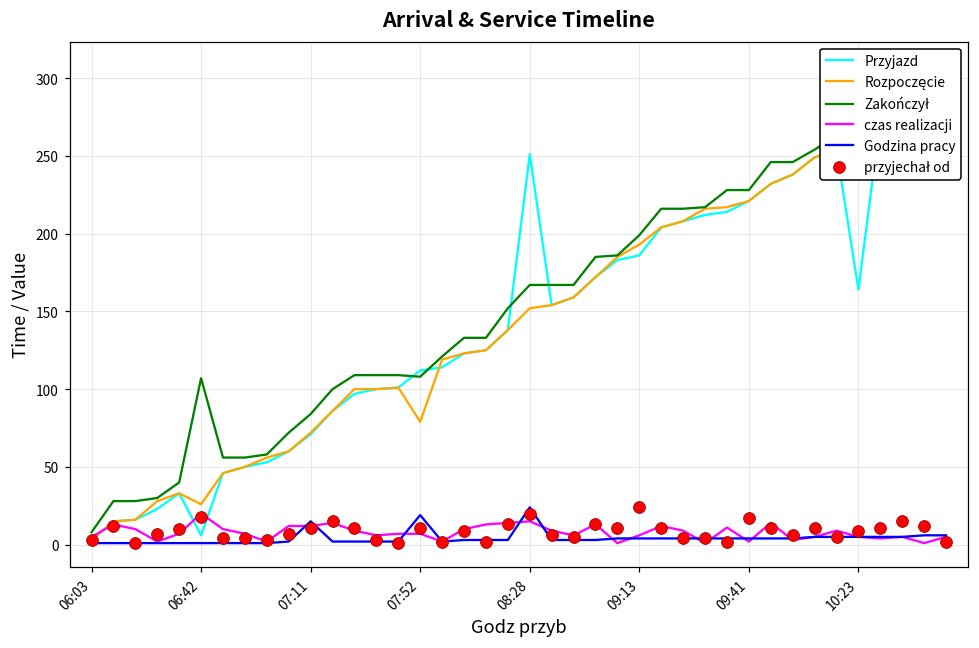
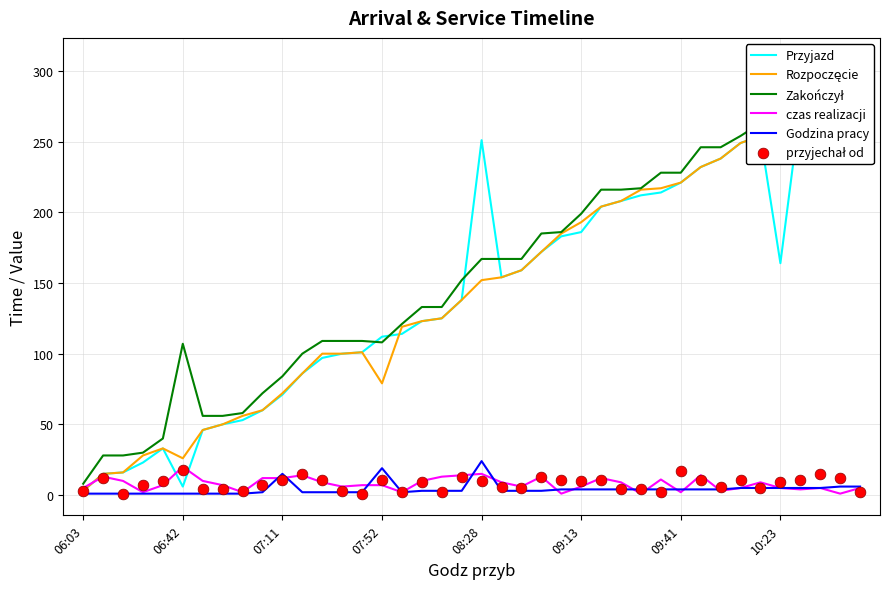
  {
    "Przyjazd": {
      "06:42": 6,
      "07:52": 112,
      "08:28": 251,
      "09:13": 186,
      "10:23": 164
    },
    "przyjechał od": {
-     "08:28": 20,
-     "09:13": 24
+     "08:28": 10,
+     "09:13": 10
    },
    "Rozpoczęcie": {
      "06:42": 26,
      "07:52": 79,
      "08:28": 152,
      "09:13": 193
    },
    "Zakończył": {
      "06:03": 8,
      "06:42": 107,
      "07:11": 84,
      "07:52": 108,
      "08:28": 167,
      "09:13": 199,
      "09:41": 228
    },
    "czas realizacji": {
      "06:03": 5,
      "06:42": 20,
      "07:52": 7,
      "08:28": 15,
      "09:13": 6,
      "09:41": 2
    },
    "Godzina pracy": {
      "06:03": 1,
      "06:42": 1,
      "07:11": 15,
      "07:52": 19,
      "08:28": 24,
      "09:13": 4,
      "09:41": 4
    }
  }
